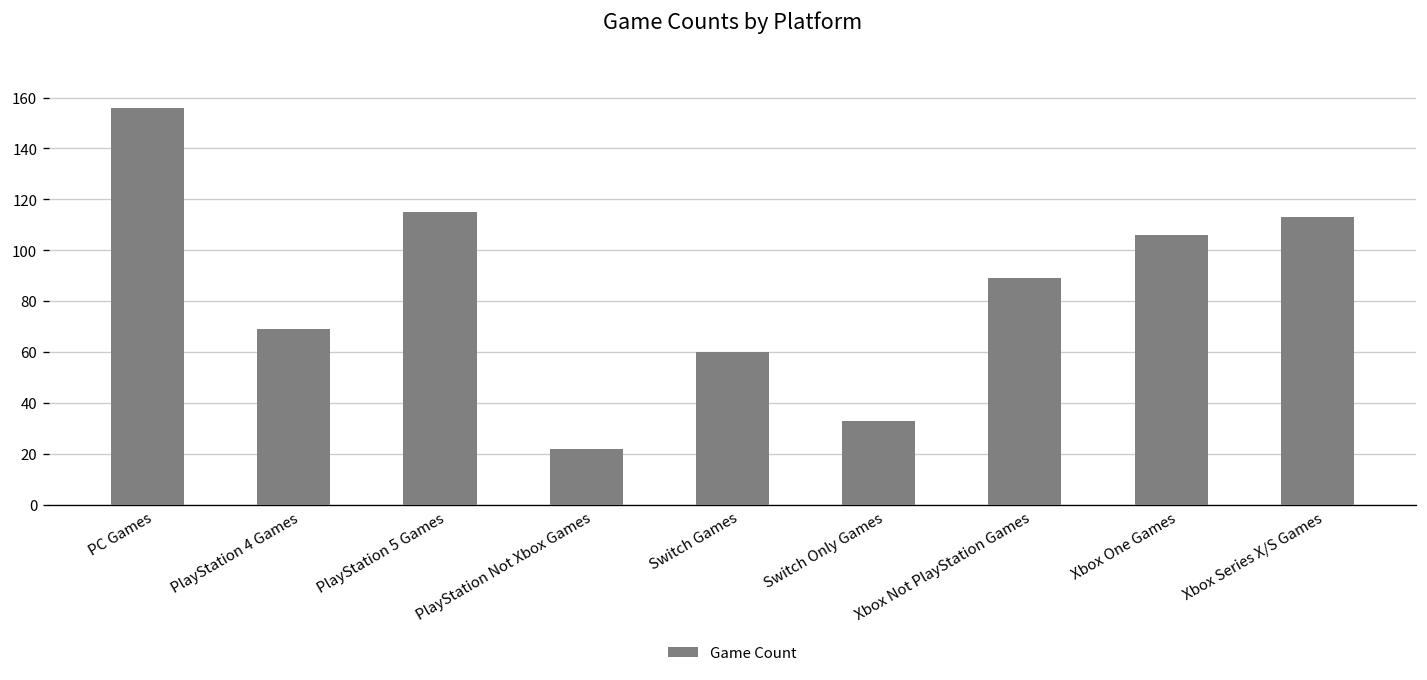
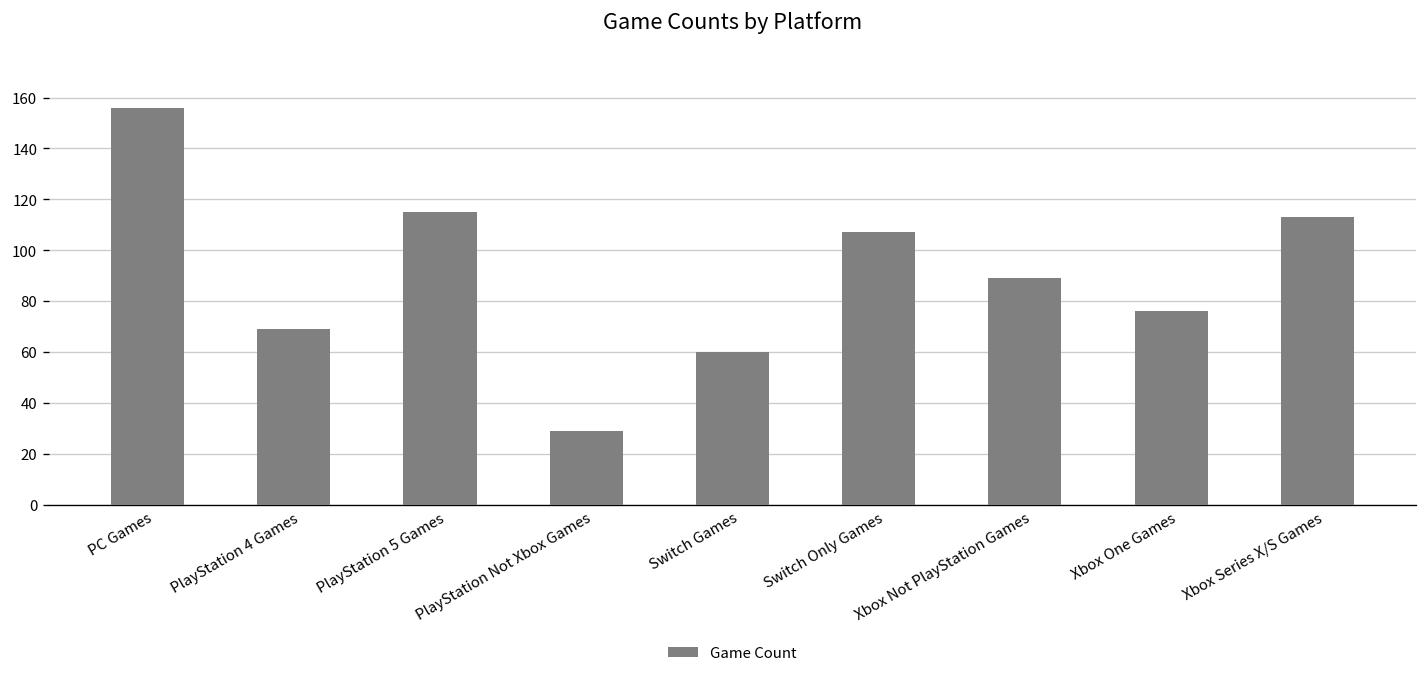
  {
    "PC Games": 156,
    "PlayStation 4 Games": 69,
    "PlayStation 5 Games": 115,
-   "PlayStation Not Xbox Games": 22,
+   "PlayStation Not Xbox Games": 29,
    "Switch Games": 60,
-   "Switch Only Games": 33,
+   "Switch Only Games": 107,
    "Xbox Not PlayStation Games": 89,
-   "Xbox One Games": 106,
+   "Xbox One Games": 76,
    "Xbox Series X/S Games": 113
  }
